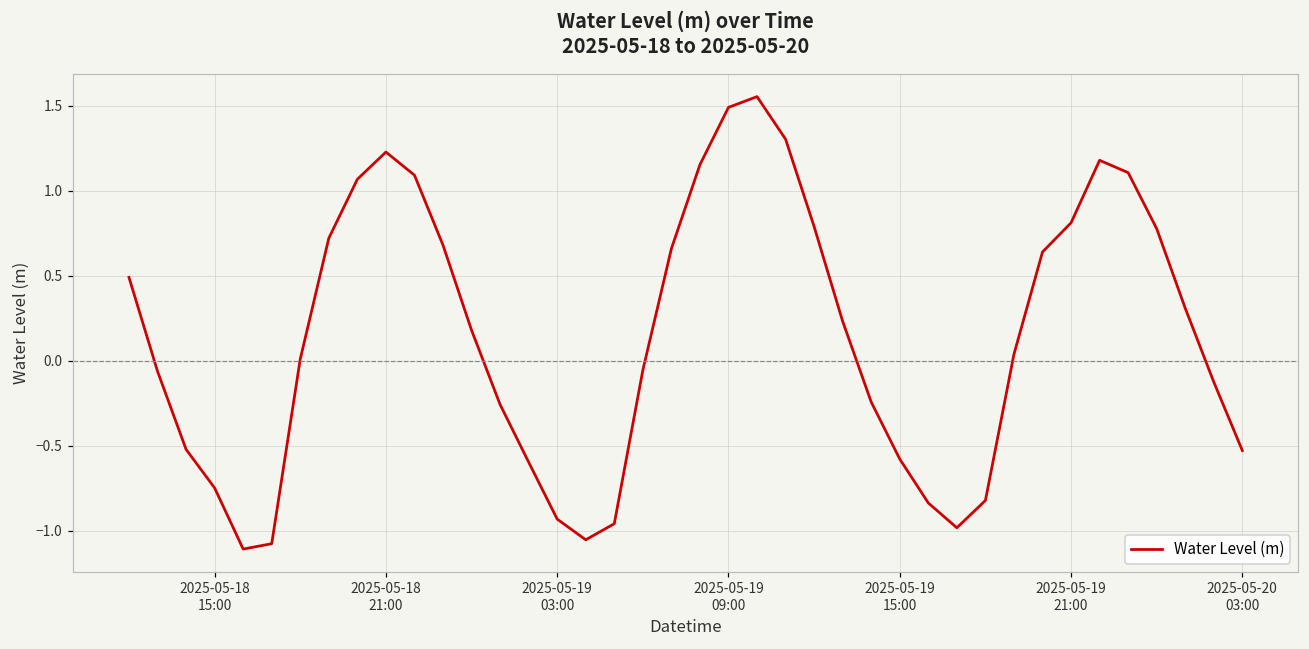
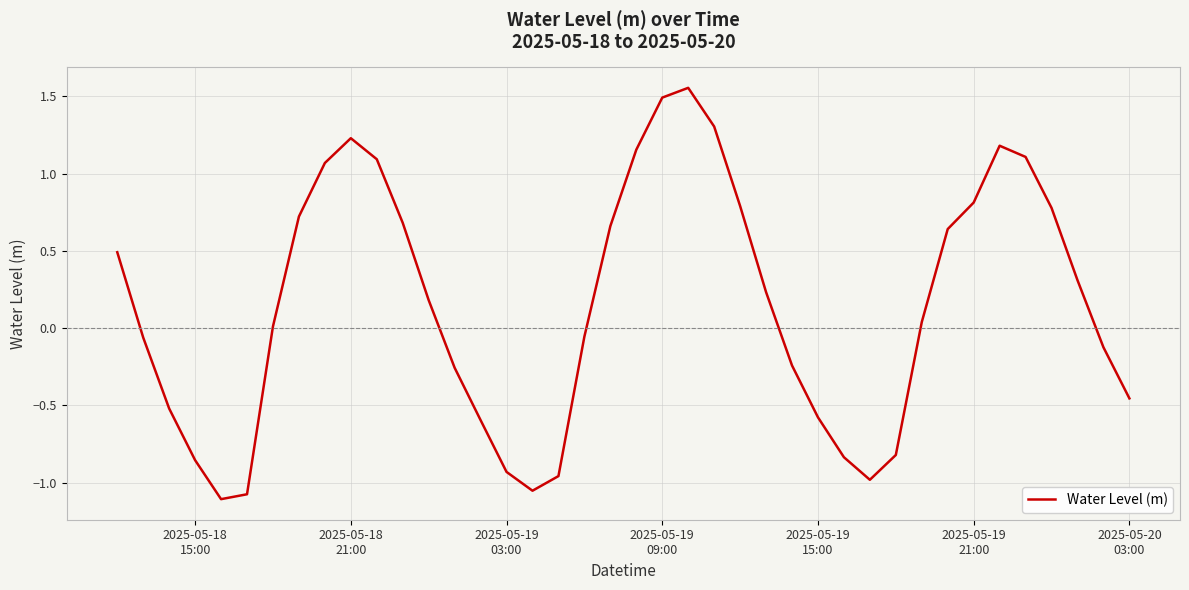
  {
-   "2025-05-18 15:00": -0.75,
+   "2025-05-18 15:00": -0.86,
    "2025-05-18 21:00": 1.23,
    "2025-05-19 03:00": -0.93,
    "2025-05-19 09:00": 1.49,
    "2025-05-19 15:00": -0.58,
    "2025-05-19 21:00": 0.81,
-   "2025-05-20 03:00": -0.53
+   "2025-05-20 03:00": -0.46
  }
